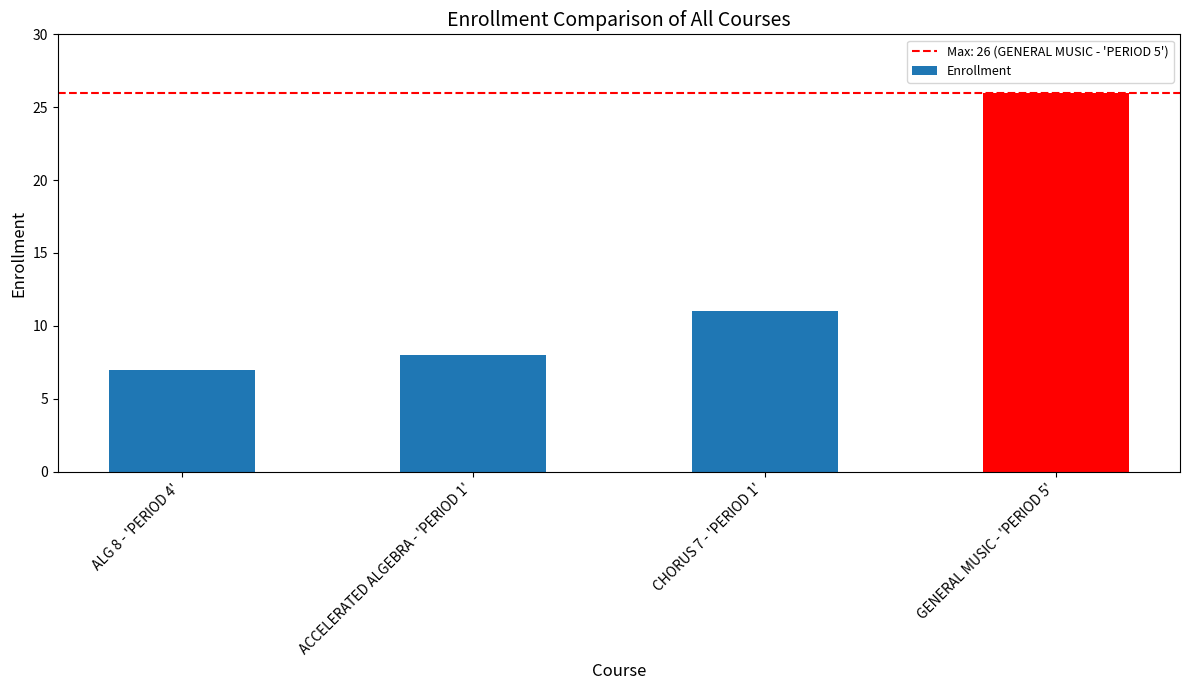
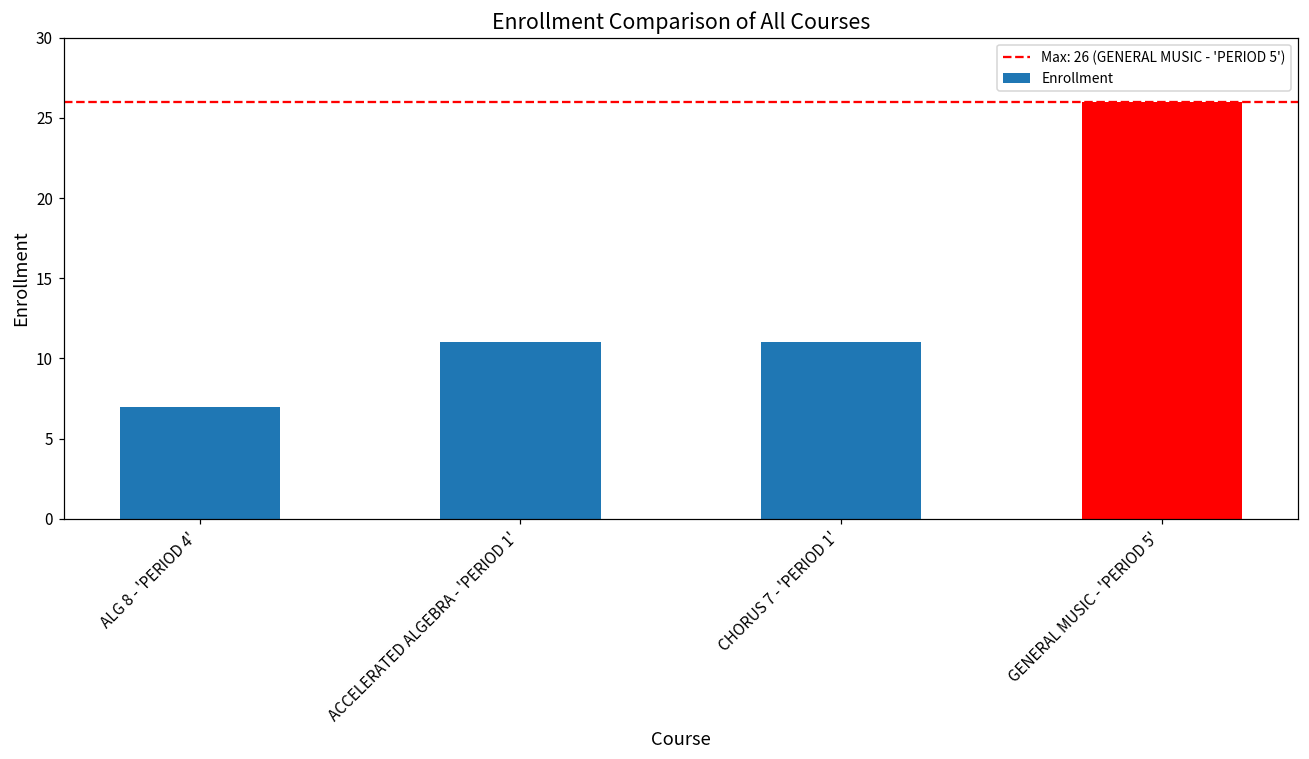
  {
    "ALG 8 - 'PERIOD 4'": 7,
-   "ACCELERATED ALGEBRA - 'PERIOD 1'": 8,
+   "ACCELERATED ALGEBRA - 'PERIOD 1'": 11,
    "CHORUS 7 - 'PERIOD 1'": 11,
    "GENERAL MUSIC - 'PERIOD 5'": 26
  }
